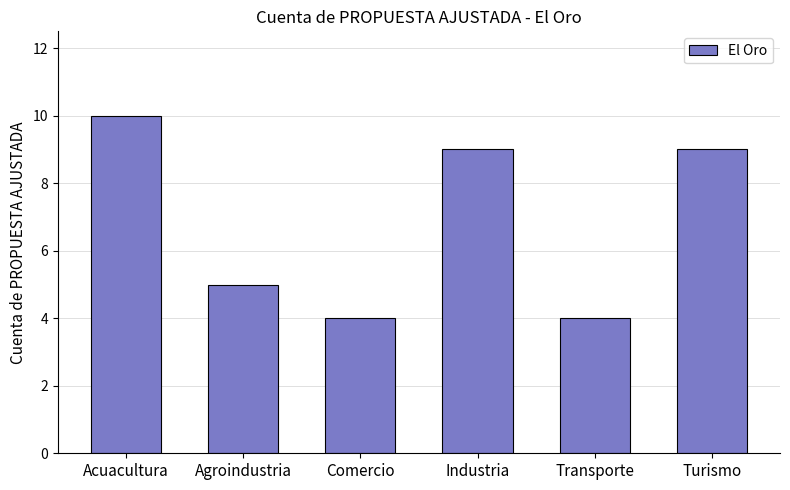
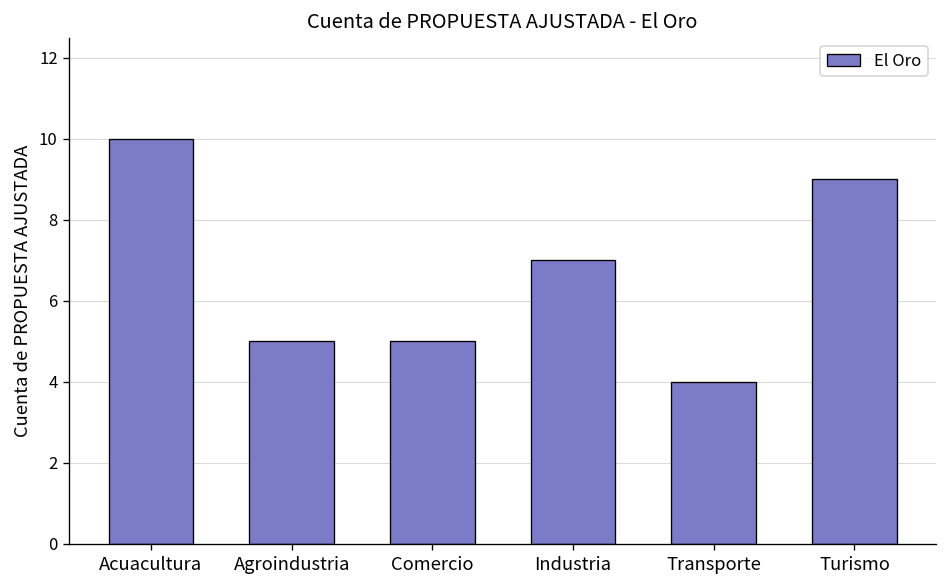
  {
    "Acuacultura": 10,
    "Agroindustria": 5,
-   "Comercio": 4,
-   "Industria": 9,
+   "Comercio": 5,
+   "Industria": 7,
    "Transporte": 4,
    "Turismo": 9
  }
